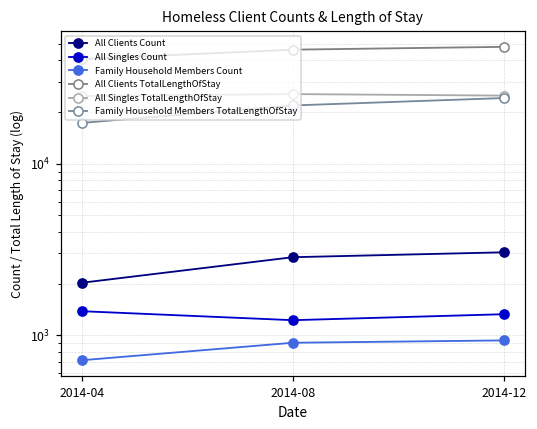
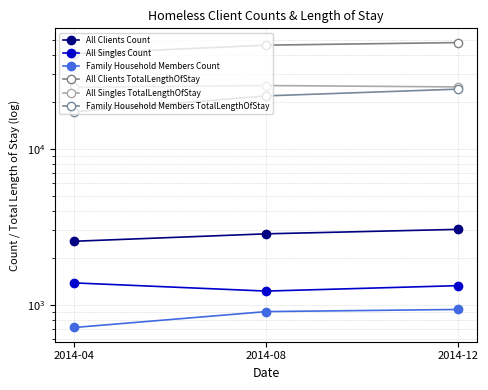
  {
    "All Clients Count": {
-     "2014-04": 2000,
+     "2014-04": 2600,
      "2014-08": 2900,
      "2014-12": 3000
    },
    "All Singles Count": {
      "2014-04": 1400,
      "2014-08": 1200,
      "2014-12": 1300
    },
    "Family Household Members Count": {
      "2014-04": 700,
      "2014-08": 900,
      "2014-12": 900
    }
  }
